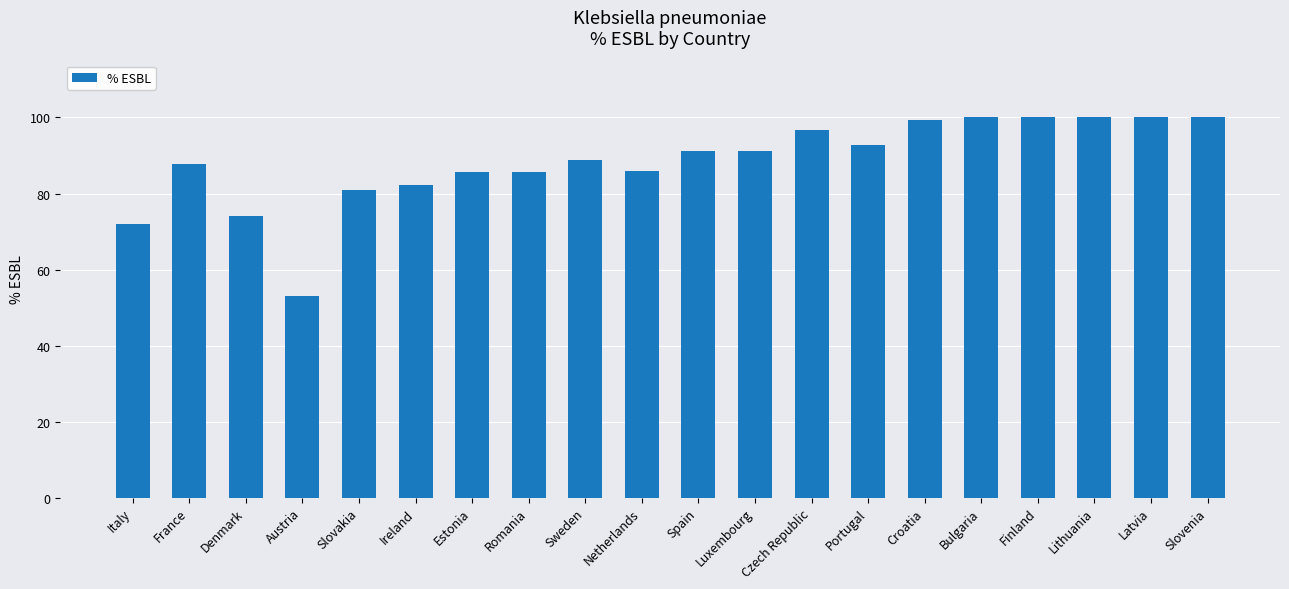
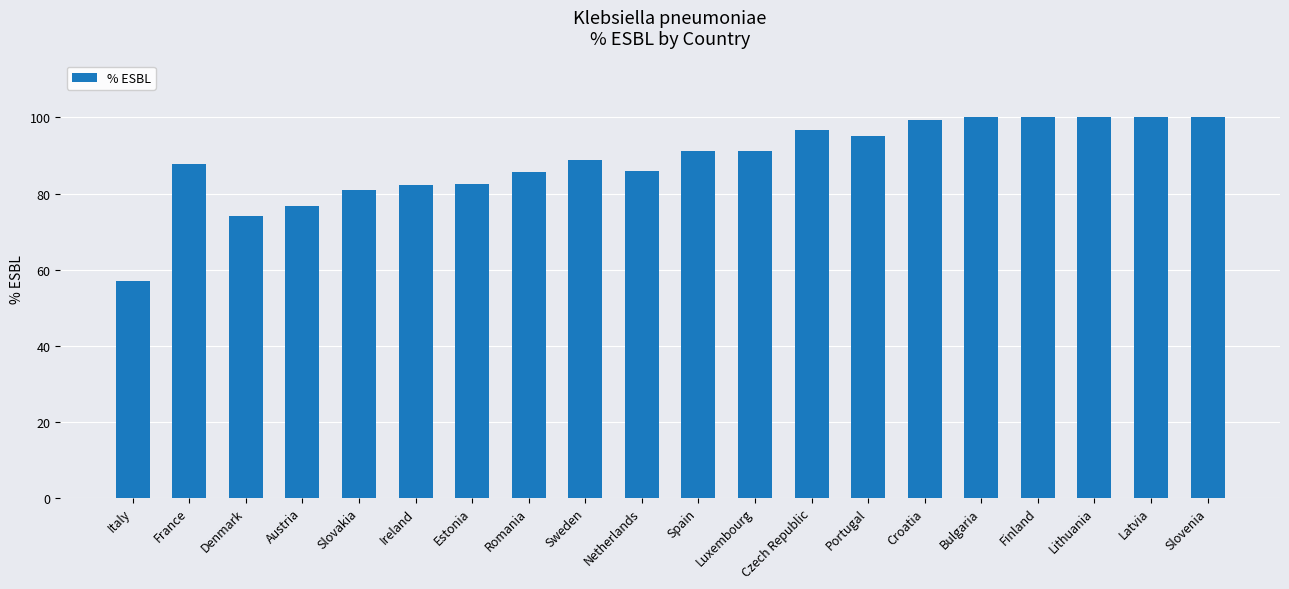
  {
-   "Italy": 72,
+   "Italy": 57,
    "France": 88,
    "Denmark": 74,
-   "Austria": 53,
+   "Austria": 77,
    "Slovakia": 81,
    "Ireland": 82,
-   "Estonia": 86,
+   "Estonia": 82,
    "Romania": 86,
    "Sweden": 89,
    "Netherlands": 86,
    "Spain": 91,
    "Luxembourg": 91,
    "Czech Republic": 97,
-   "Portugal": 93,
+   "Portugal": 95,
    "Croatia": 99,
    "Bulgaria": 100,
    "Finland": 100,
    "Lithuania": 100,
    "Latvia": 100,
    "Slovenia": 100
  }
